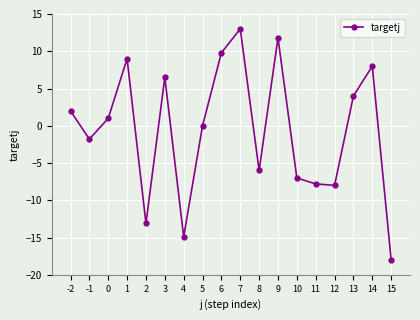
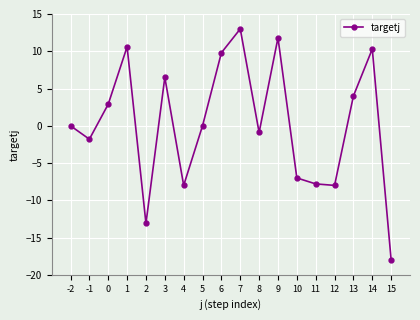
  {
-   "-2": 2,
+   "-2": 0,
    "-1": -2,
-   "0": 1,
-   "1": 9,
+   "0": 3,
+   "1": 11,
    "2": -13,
    "3": 7,
-   "4": -15,
+   "4": -8,
    "5": 0,
    "6": 10,
    "7": 13,
-   "8": -6,
+   "8": -1,
    "9": 12,
    "10": -7,
    "11": -8,
    "12": -8,
    "13": 4,
-   "14": 8,
+   "14": 10,
    "15": -18
  }
